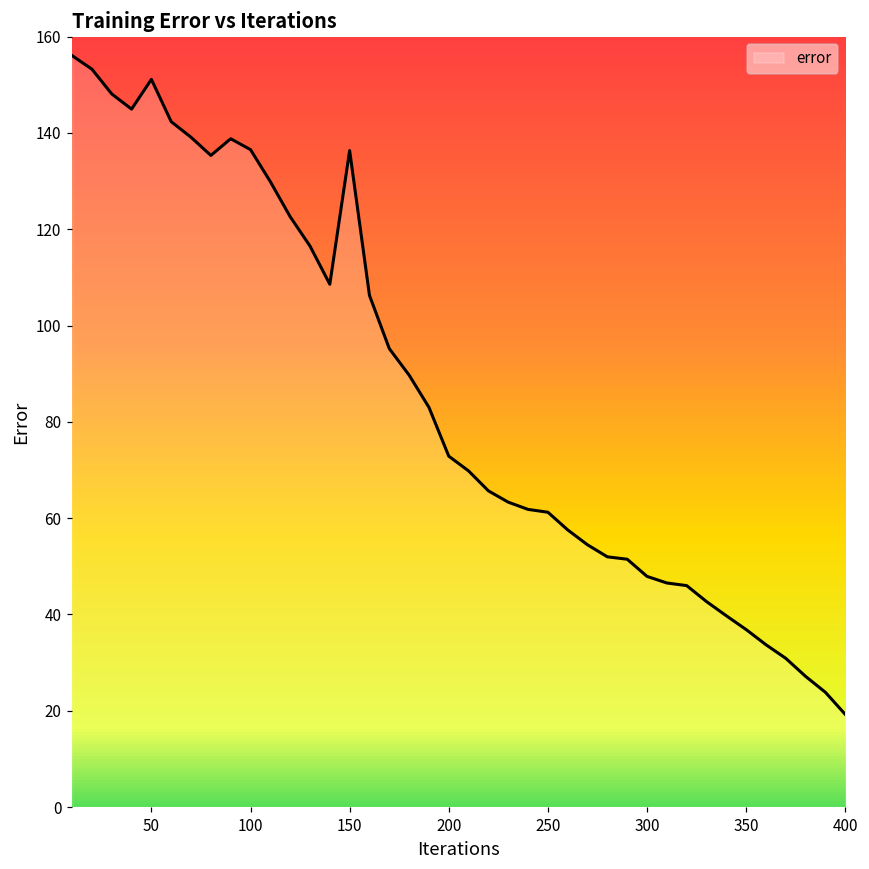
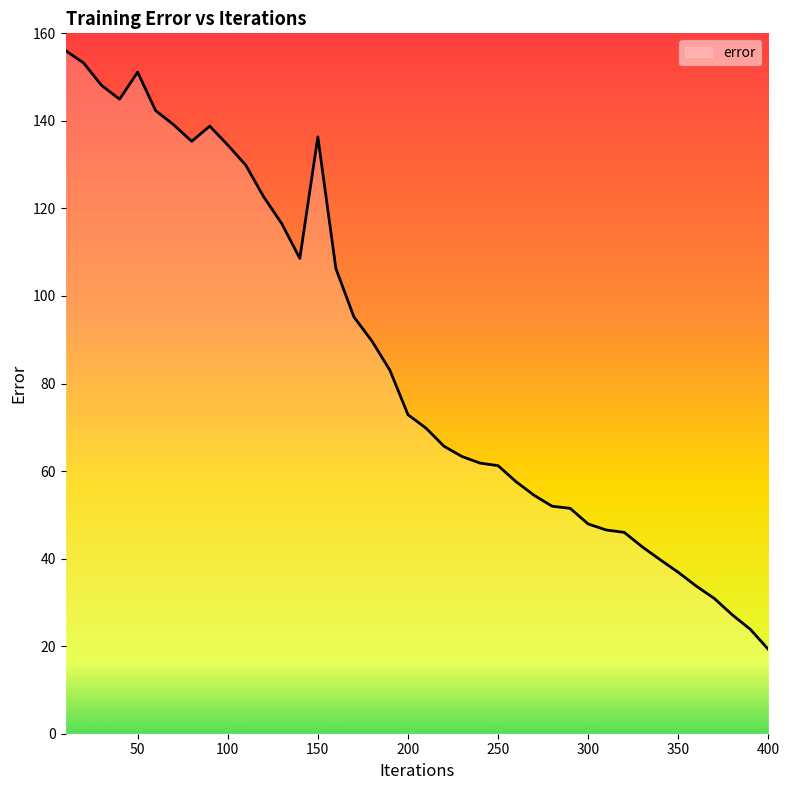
  {
    "50": 151,
-   "100": 137,
+   "100": 135,
    "150": 136,
    "200": 73,
    "250": 61,
    "300": 48,
    "350": 37,
    "400": 19
  }
